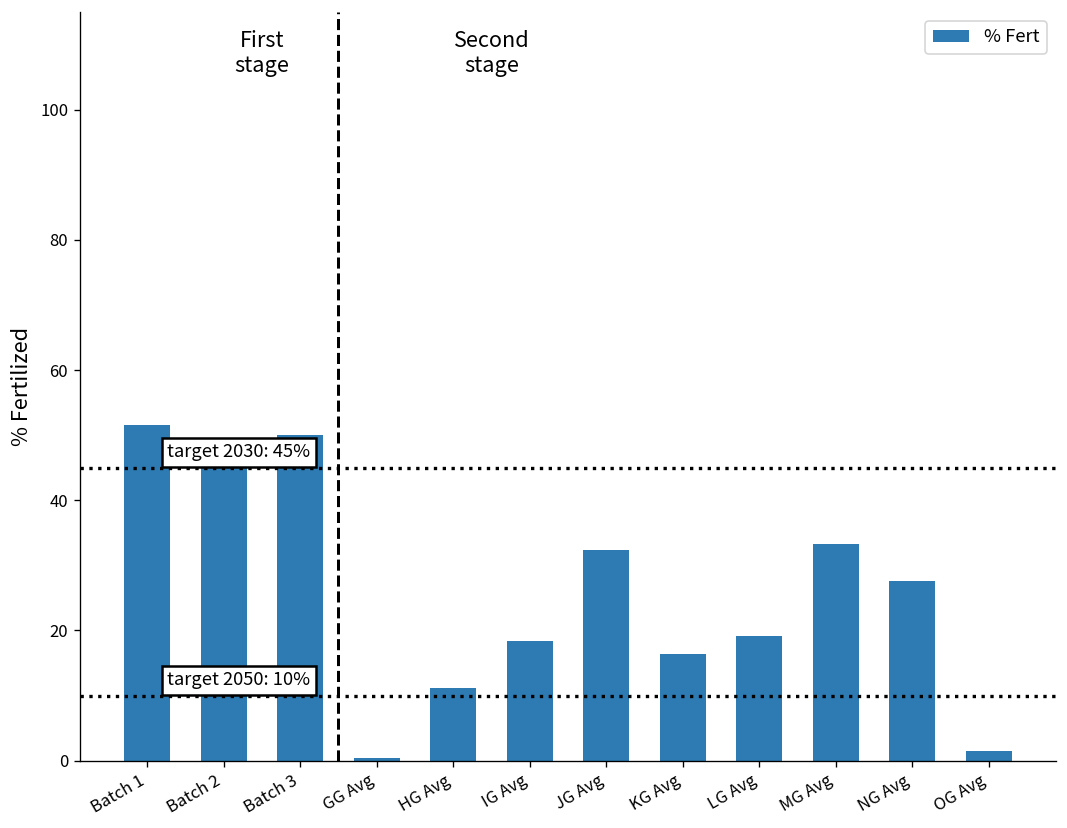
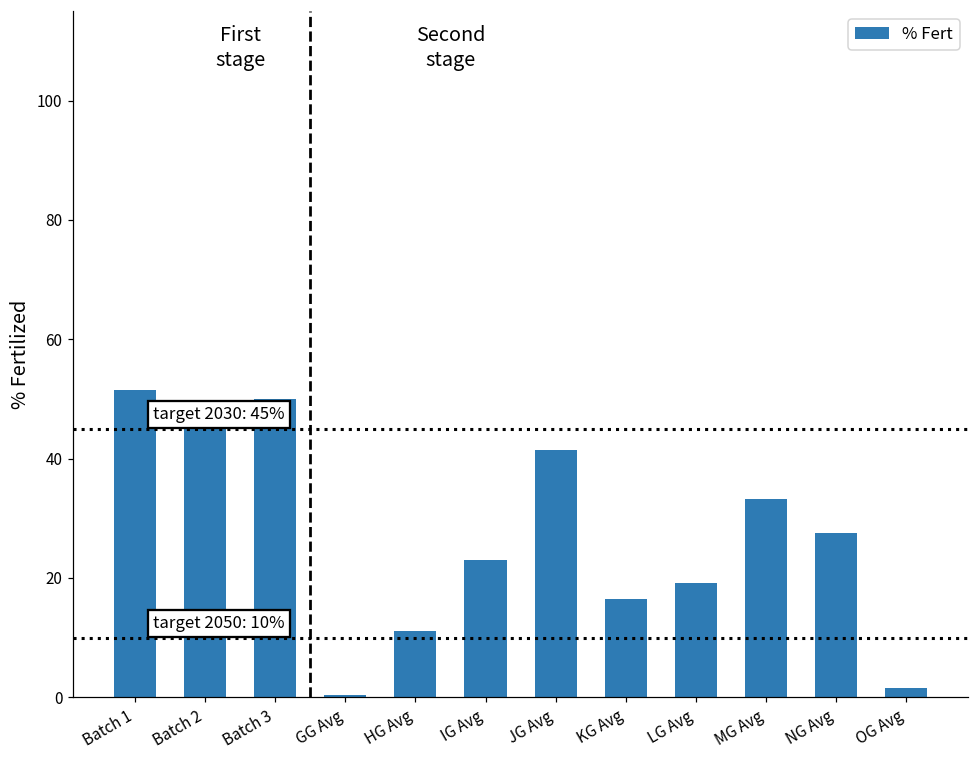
  {
    "Batch 1": 52,
    "Batch 3": 50,
    "HG Avg": 11,
-   "IG Avg": 18,
-   "JG Avg": 32,
+   "IG Avg": 23,
+   "JG Avg": 41,
    "KG Avg": 16,
    "LG Avg": 19,
    "MG Avg": 33,
    "NG Avg": 28,
    "OG Avg": 2
  }
